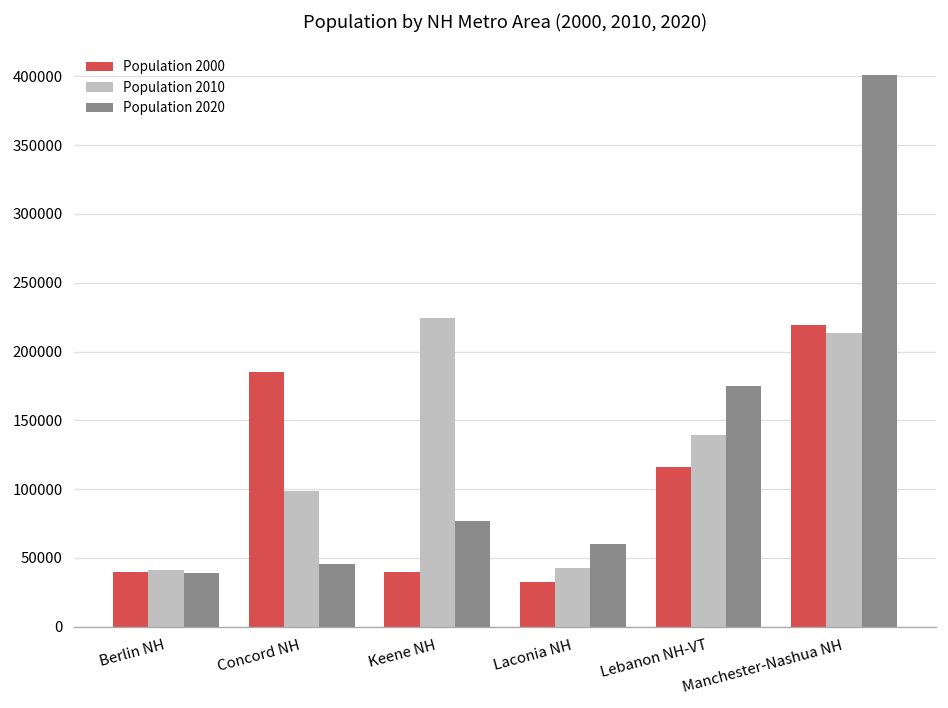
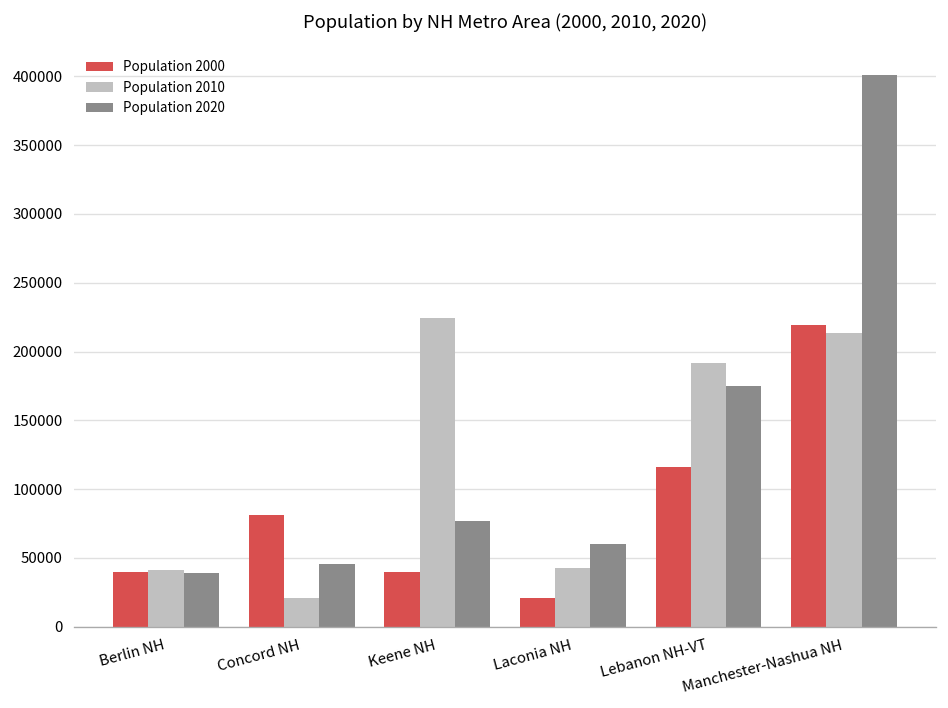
  {
    "Population 2000": {
      "Berlin NH": 40000,
-     "Concord NH": 185000,
+     "Concord NH": 81000,
      "Keene NH": 40000,
-     "Laconia NH": 32000,
+     "Laconia NH": 21000,
      "Lebanon NH-VT": 116000,
      "Manchester-Nashua NH": 219000
    },
    "Population 2010": {
      "Berlin NH": 41000,
-     "Concord NH": 98000,
+     "Concord NH": 21000,
      "Keene NH": 224000,
      "Laconia NH": 43000,
-     "Lebanon NH-VT": 139000,
+     "Lebanon NH-VT": 191000,
      "Manchester-Nashua NH": 214000
    },
    "Population 2020": {
      "Berlin NH": 39000,
      "Concord NH": 46000,
      "Keene NH": 77000,
      "Laconia NH": 60000,
      "Lebanon NH-VT": 175000,
      "Manchester-Nashua NH": 401000
    }
  }
